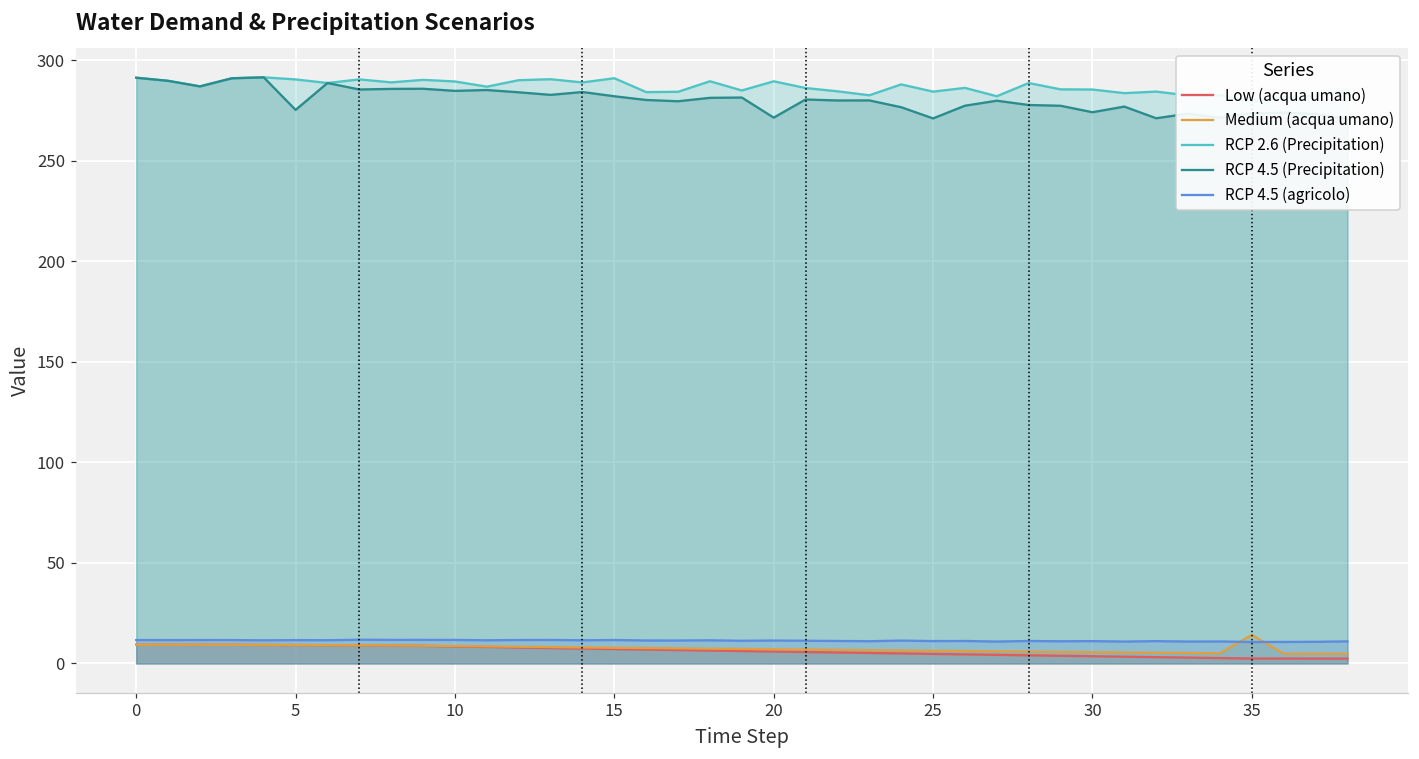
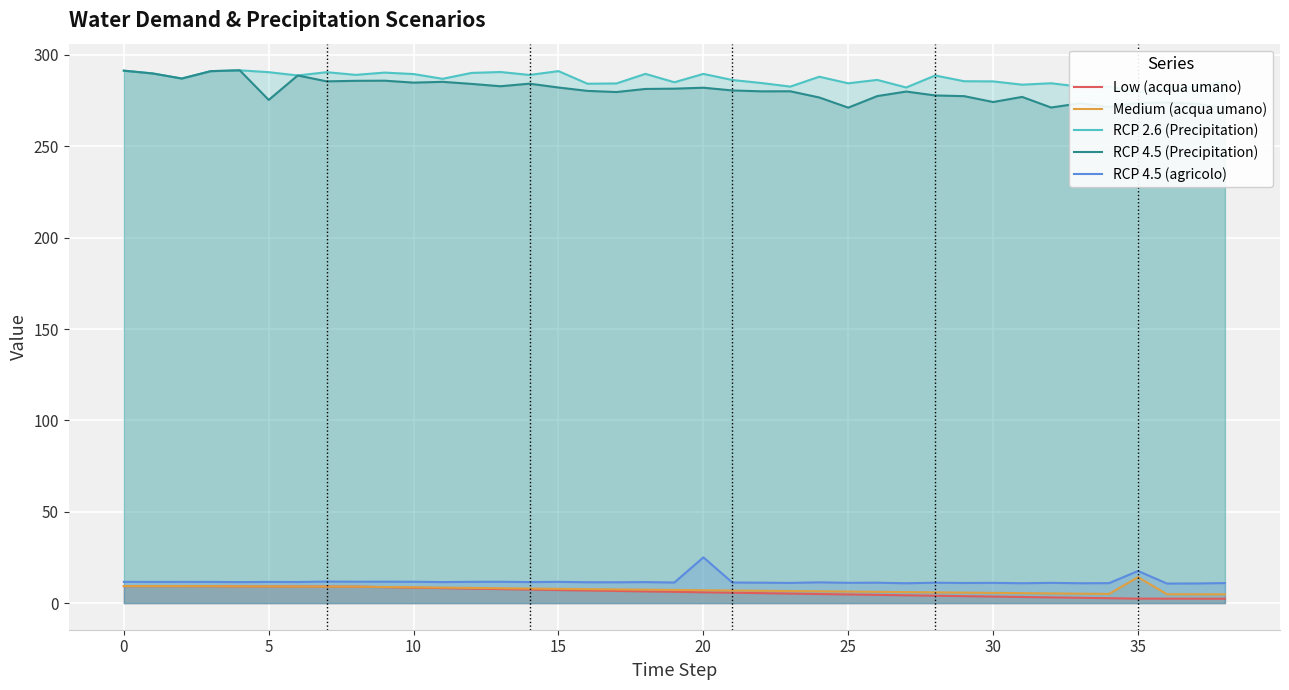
  {
    "Low (acqua umano)": {
      "25": 5,
      "30": 4,
      "35": 2
    },
    "Medium (acqua umano)": {
      "25": 6,
      "30": 6,
      "35": 14
    },
    "RCP 2.6 (Precipitation)": {
      "5": 291,
      "10": 290,
      "15": 291,
      "20": 290,
      "25": 284,
      "30": 286
    },
    "RCP 4.5 (Precipitation)": {
      "5": 275,
      "10": 285,
      "15": 282,
-     "20": 272,
+     "20": 282,
      "25": 271,
      "30": 274
    },
    "RCP 4.5 (agricolo)": {
      "0": 12,
      "5": 12,
      "10": 12,
      "15": 12,
-     "20": 11,
+     "20": 25,
      "25": 11,
      "30": 11,
-     "35": 11
+     "35": 18
    }
  }
